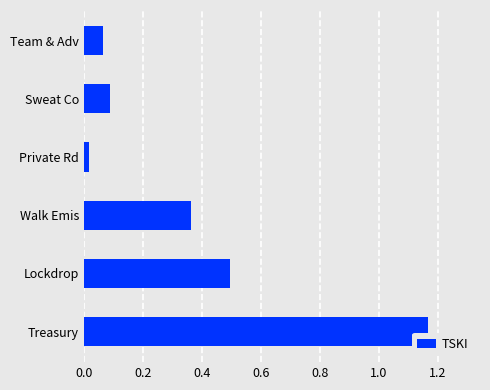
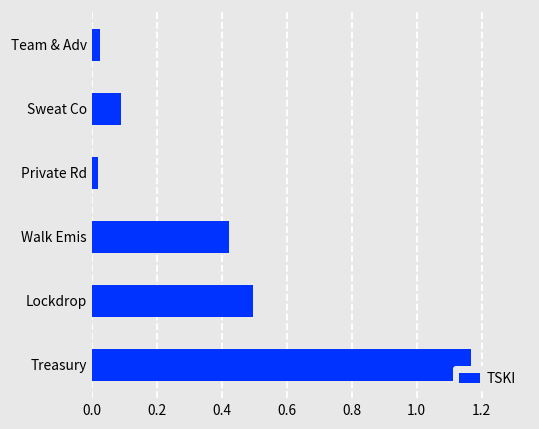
  {
-   "Team & Adv": 0.06,
+   "Team & Adv": 0.03,
    "Sweat Co": 0.09,
    "Private Rd": 0.02,
-   "Walk Emis": 0.36,
+   "Walk Emis": 0.42,
    "Lockdrop": 0.49,
    "Treasury": 1.17
  }
